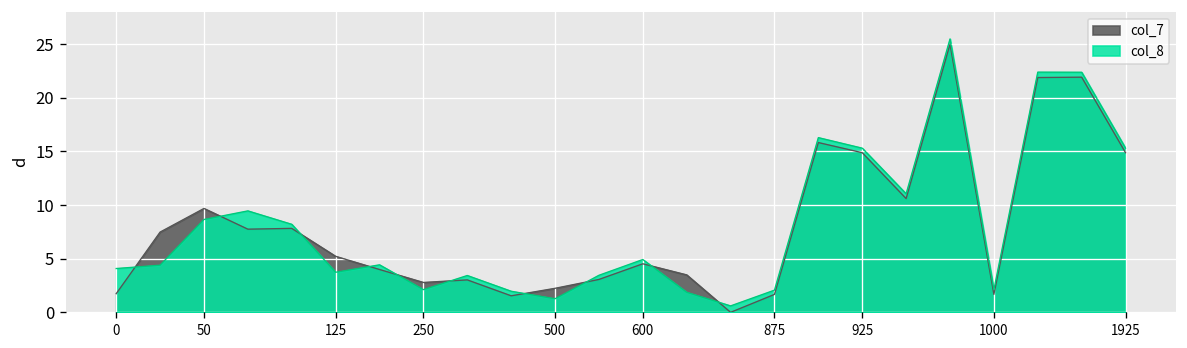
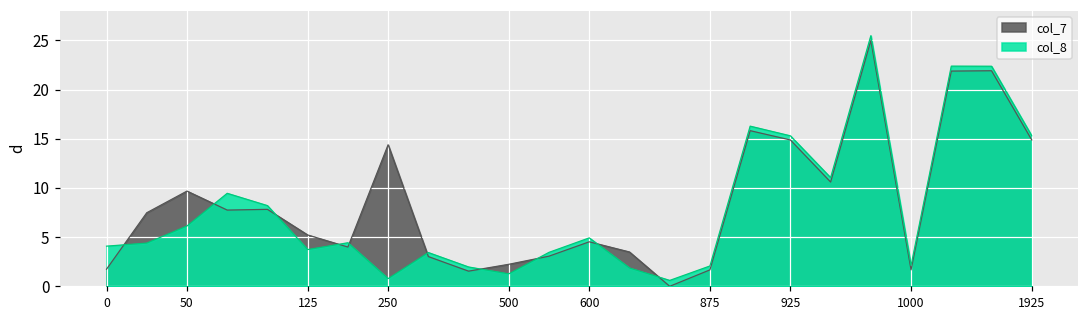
  {
    "col_7": {
      "0": 2,
      "50": 10,
      "125": 5,
-     "250": 3,
+     "250": 14,
      "500": 2,
      "600": 5,
      "875": 2,
      "925": 15,
      "1000": 2,
      "1925": 15
    },
    "col_8": {
      "0": 4,
-     "50": 9,
+     "50": 6,
      "125": 4,
-     "250": 2,
+     "250": 1,
      "500": 1,
      "600": 5,
      "875": 2,
      "925": 15,
      "1000": 2,
      "1925": 15
    }
  }
